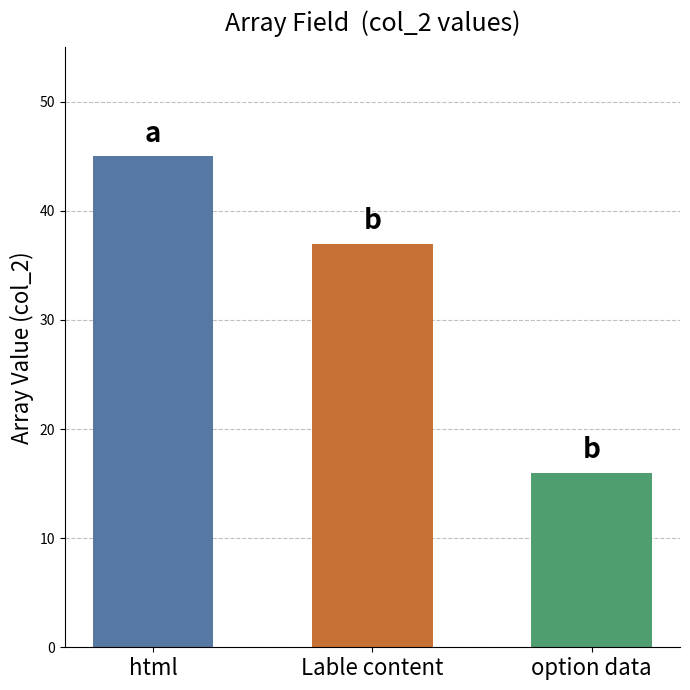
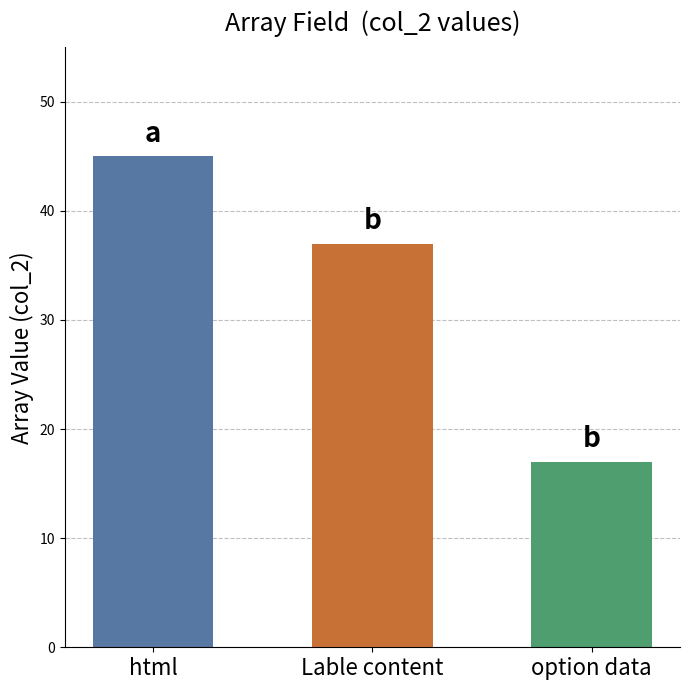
  {
    "html": 45,
    "Lable content": 37,
-   "option data": 16
+   "option data": 17
  }
